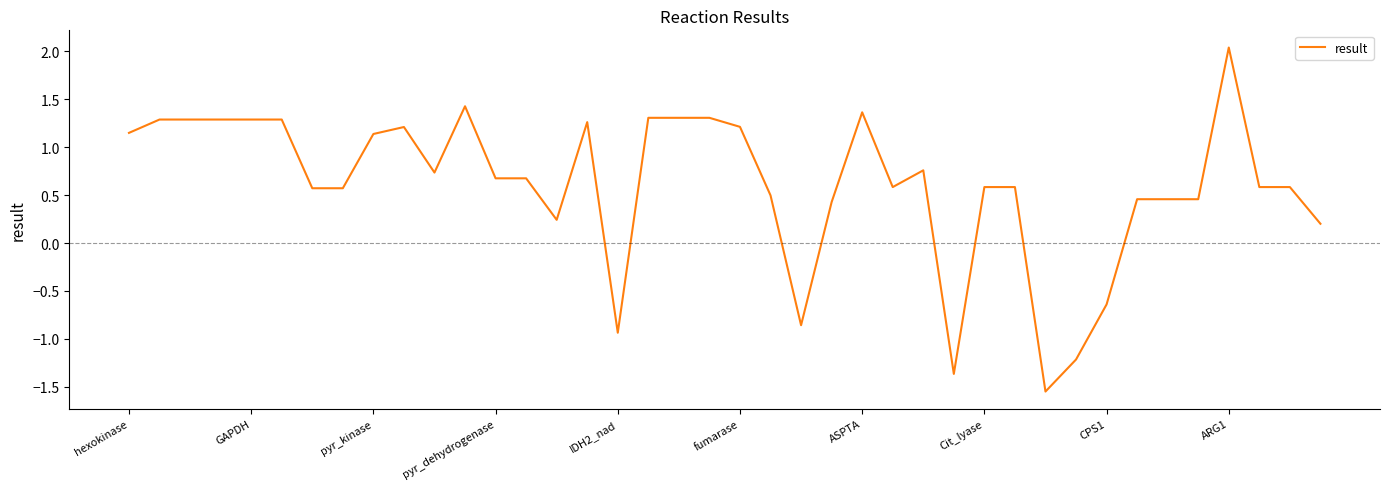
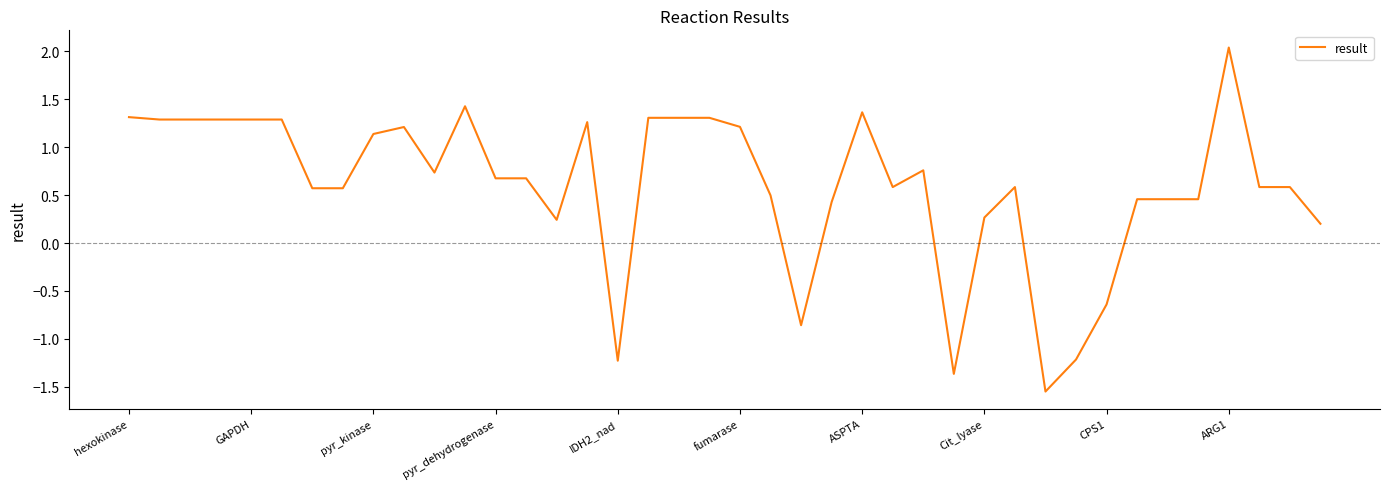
  {
-   "hexokinase": 1.1,
+   "hexokinase": 1.3,
    "GAPDH": 1.3,
    "pyr_kinase": 1.1,
    "pyr_dehydrogenase": 0.7,
-   "IDH2_nad": -0.9,
+   "IDH2_nad": -1.2,
    "fumarase": 1.2,
    "ASPTA": 1.4,
-   "Cit_lyase": 0.6,
+   "Cit_lyase": 0.3,
    "CPS1": -0.6,
    "ARG1": 2.0
  }
